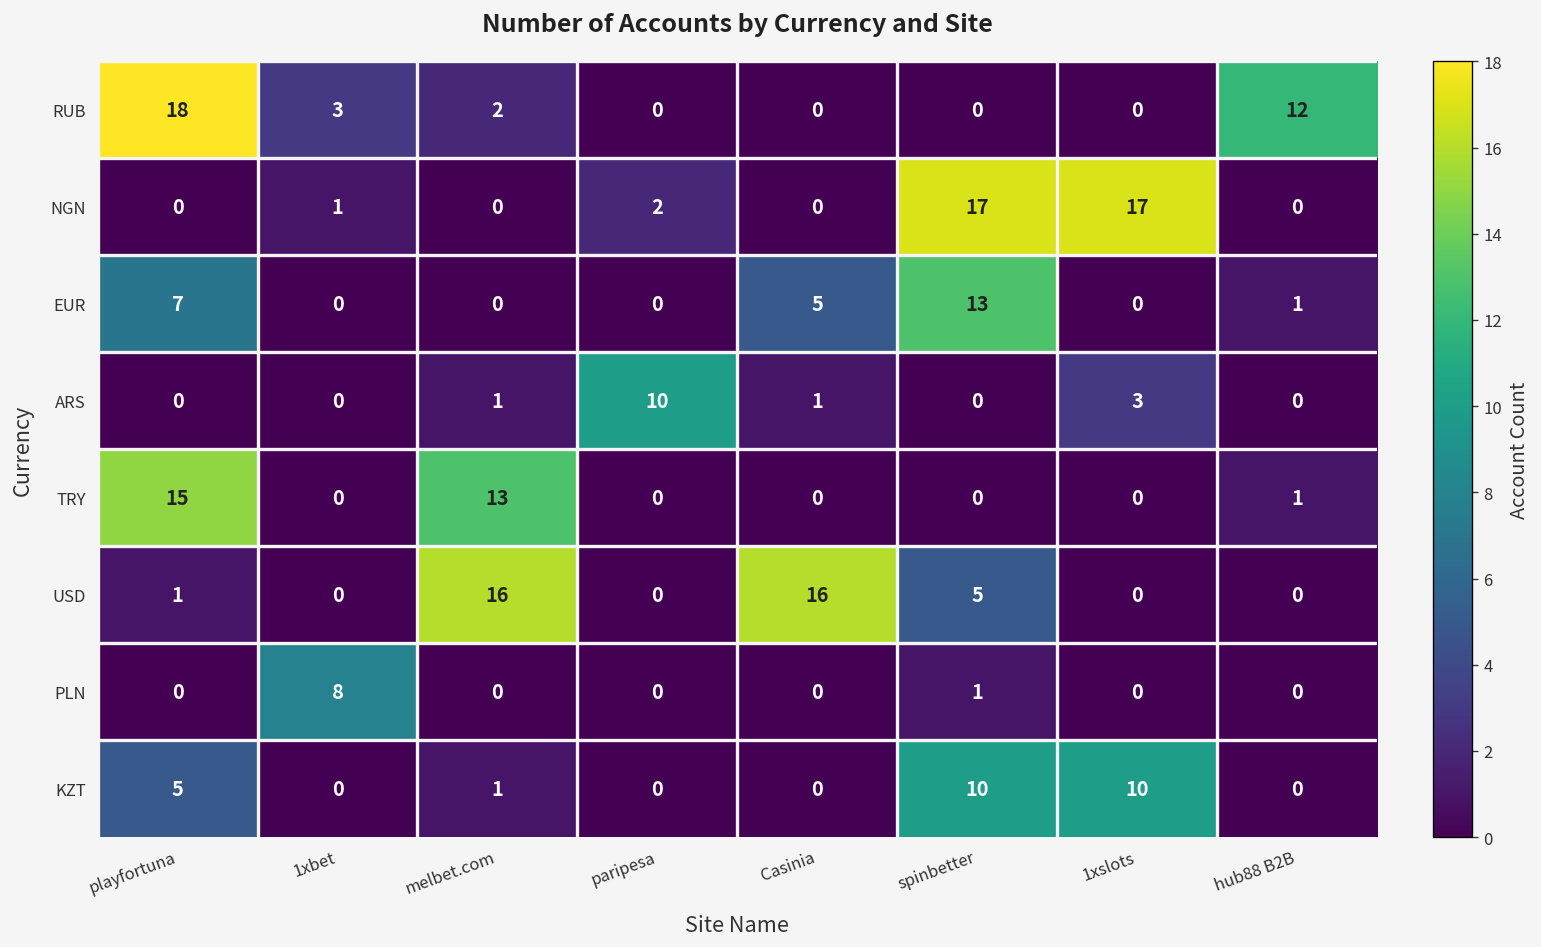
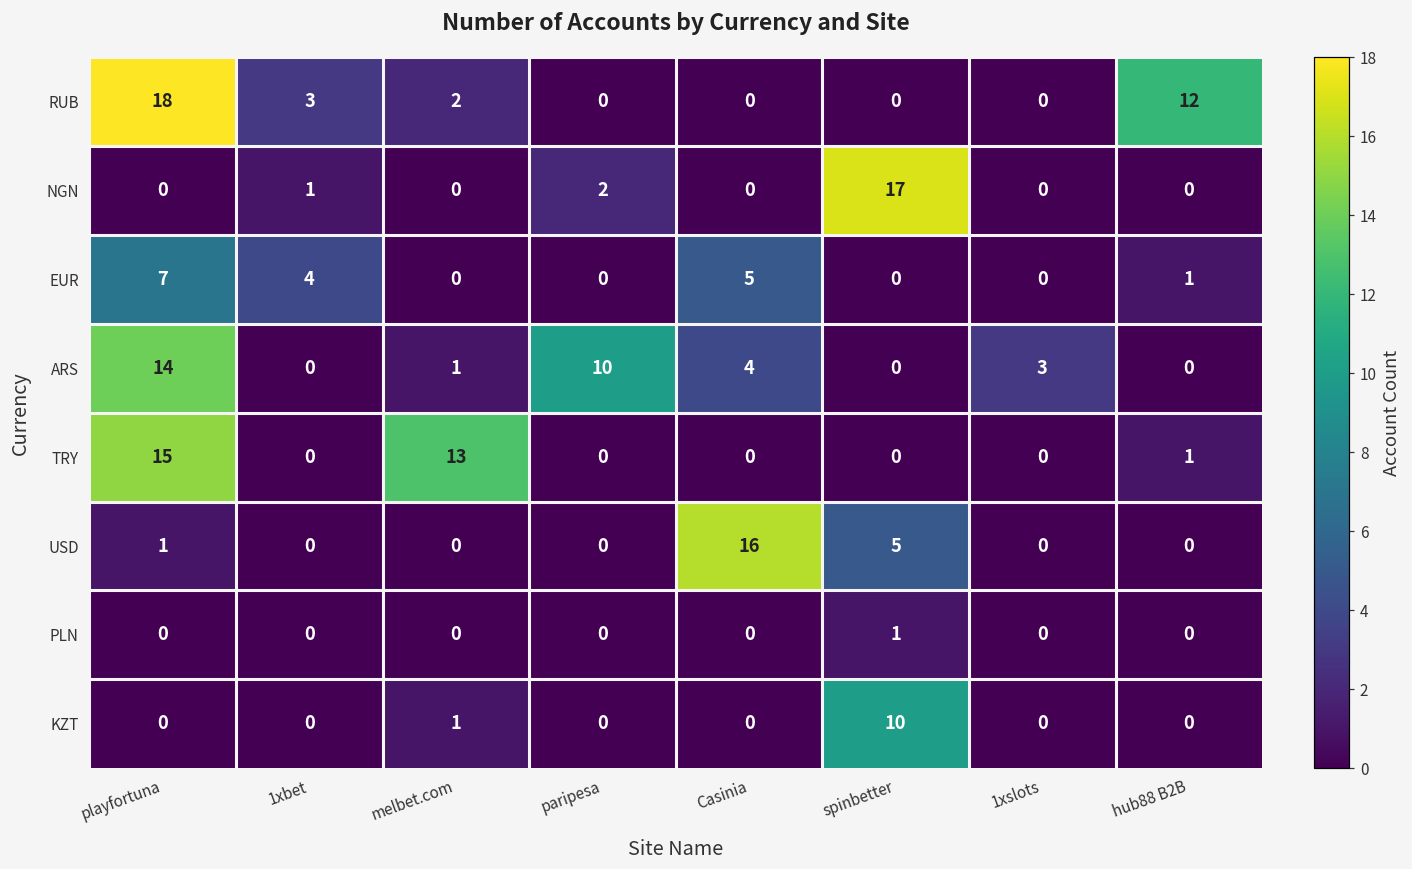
  {
    "RUB": {
      "playfortuna": 18,
      "1xbet": 3,
      "melbet.com": 2,
      "paripesa": 0,
      "Casinia": 0,
      "spinbetter": 0,
      "1xslots": 0,
      "hub88 B2B": 12
    },
    "NGN": {
      "playfortuna": 0,
      "1xbet": 1,
      "melbet.com": 0,
      "paripesa": 2,
      "Casinia": 0,
      "spinbetter": 17,
-     "1xslots": 17,
+     "1xslots": 0,
      "hub88 B2B": 0
    },
    "EUR": {
      "playfortuna": 7,
-     "1xbet": 0,
+     "1xbet": 4,
      "melbet.com": 0,
      "paripesa": 0,
      "Casinia": 5,
-     "spinbetter": 13,
+     "spinbetter": 0,
      "1xslots": 0,
      "hub88 B2B": 1
    },
    "ARS": {
-     "playfortuna": 0,
+     "playfortuna": 14,
      "1xbet": 0,
      "melbet.com": 1,
      "paripesa": 10,
-     "Casinia": 1,
+     "Casinia": 4,
      "spinbetter": 0,
      "1xslots": 3,
      "hub88 B2B": 0
    },
    "TRY": {
      "playfortuna": 15,
      "1xbet": 0,
      "melbet.com": 13,
      "paripesa": 0,
      "Casinia": 0,
      "spinbetter": 0,
      "1xslots": 0,
      "hub88 B2B": 1
    },
    "USD": {
      "playfortuna": 1,
      "1xbet": 0,
-     "melbet.com": 16,
+     "melbet.com": 0,
      "paripesa": 0,
      "Casinia": 16,
      "spinbetter": 5,
      "1xslots": 0,
      "hub88 B2B": 0
    },
    "PLN": {
      "playfortuna": 0,
-     "1xbet": 8,
+     "1xbet": 0,
      "melbet.com": 0,
      "paripesa": 0,
      "Casinia": 0,
      "spinbetter": 1,
      "1xslots": 0,
      "hub88 B2B": 0
    },
    "KZT": {
-     "playfortuna": 5,
+     "playfortuna": 0,
      "1xbet": 0,
      "melbet.com": 1,
      "paripesa": 0,
      "Casinia": 0,
      "spinbetter": 10,
-     "1xslots": 10,
+     "1xslots": 0,
      "hub88 B2B": 0
    }
  }
